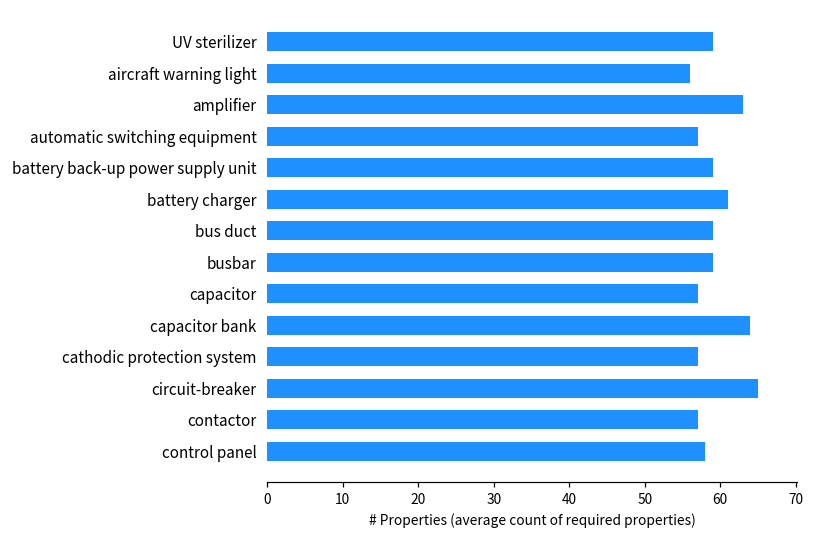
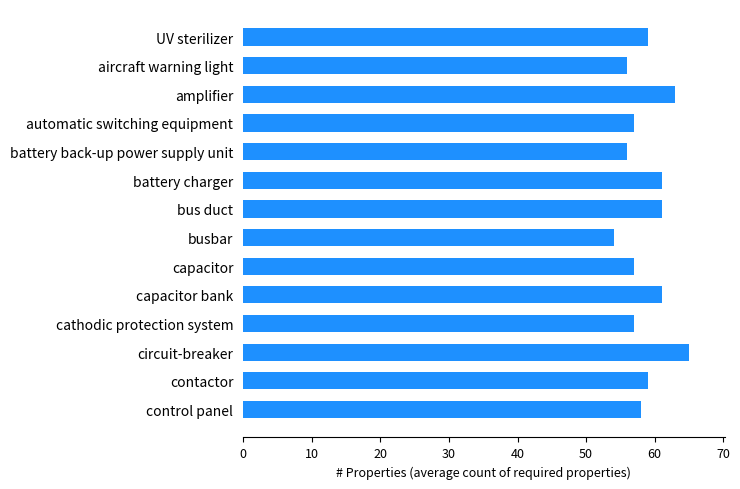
  {
    "UV sterilizer": 59,
    "aircraft warning light": 56,
    "amplifier": 63,
    "automatic switching equipment": 57,
-   "battery back-up power supply unit": 59,
+   "battery back-up power supply unit": 56,
    "battery charger": 61,
-   "bus duct": 59,
-   "busbar": 59,
+   "bus duct": 61,
+   "busbar": 54,
    "capacitor": 57,
-   "capacitor bank": 64,
+   "capacitor bank": 61,
    "cathodic protection system": 57,
    "circuit-breaker": 65,
-   "contactor": 57,
+   "contactor": 59,
    "control panel": 58
  }
